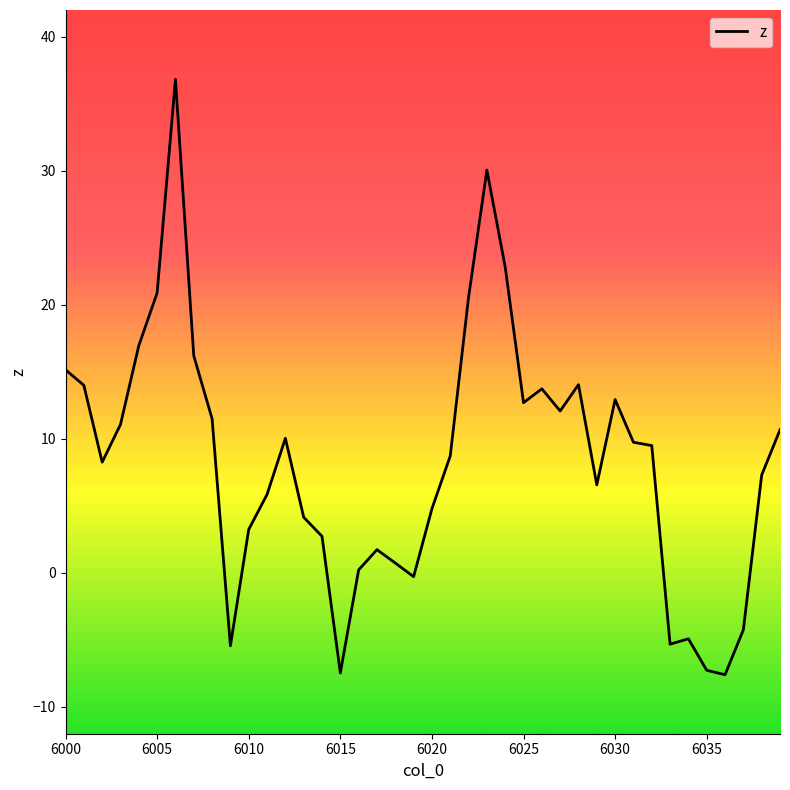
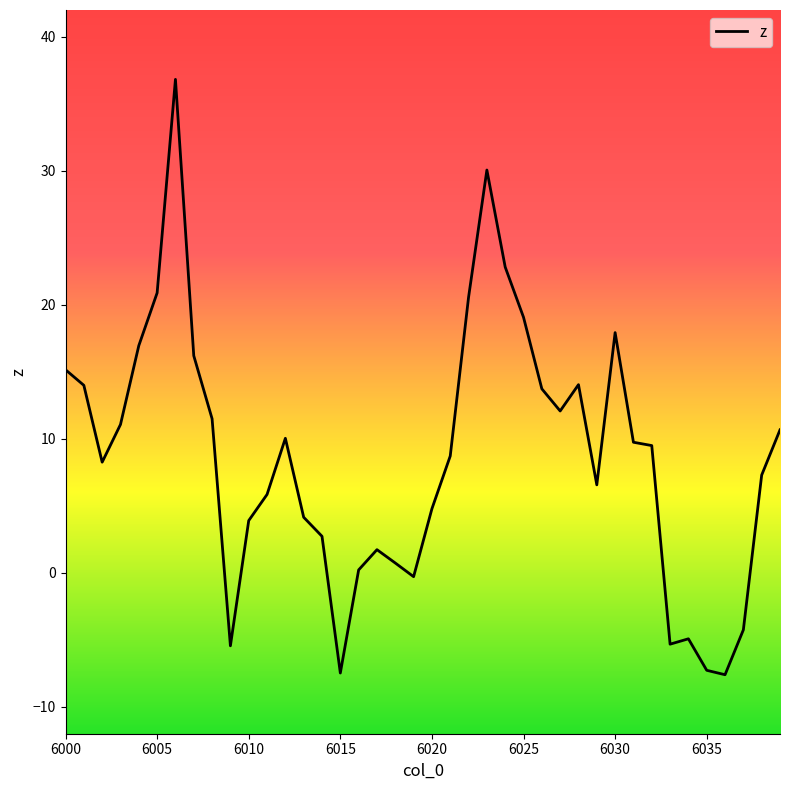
  {
    "6000": 15.2,
    "6005": 20.9,
-   "6010": 3.2,
+   "6010": 3.9,
    "6015": -7.5,
    "6020": 4.8,
-   "6025": 12.7,
-   "6030": 12.9,
+   "6025": 19.1,
+   "6030": 17.9,
    "6035": -7.3
  }
